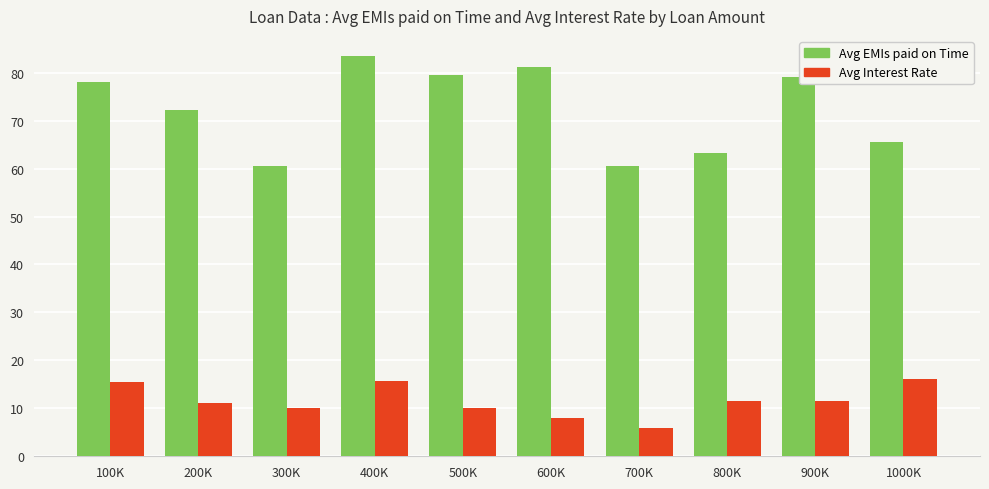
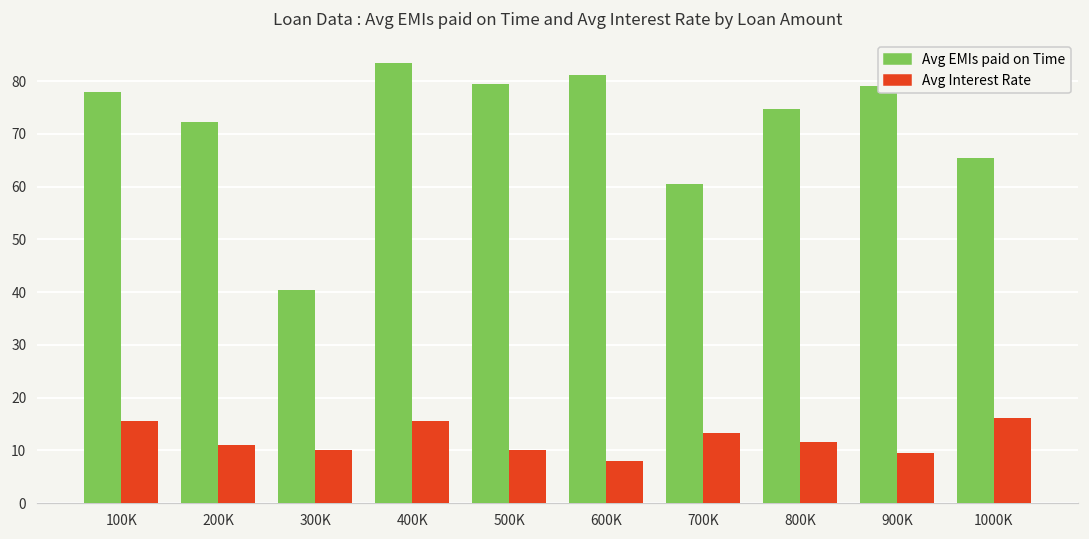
  {
    "Avg EMIs paid on Time": {
      "100K": 78,
      "200K": 72,
-     "300K": 61,
+     "300K": 40,
      "400K": 84,
      "500K": 80,
      "600K": 81,
      "700K": 61,
-     "800K": 63,
+     "800K": 75,
      "900K": 79,
      "1000K": 66
    },
    "Avg Interest Rate": {
      "100K": 15,
      "200K": 11,
      "300K": 10,
      "400K": 16,
      "500K": 10,
      "600K": 8,
-     "700K": 6,
+     "700K": 13,
      "800K": 12,
-     "900K": 12,
+     "900K": 9,
      "1000K": 16
    }
  }
